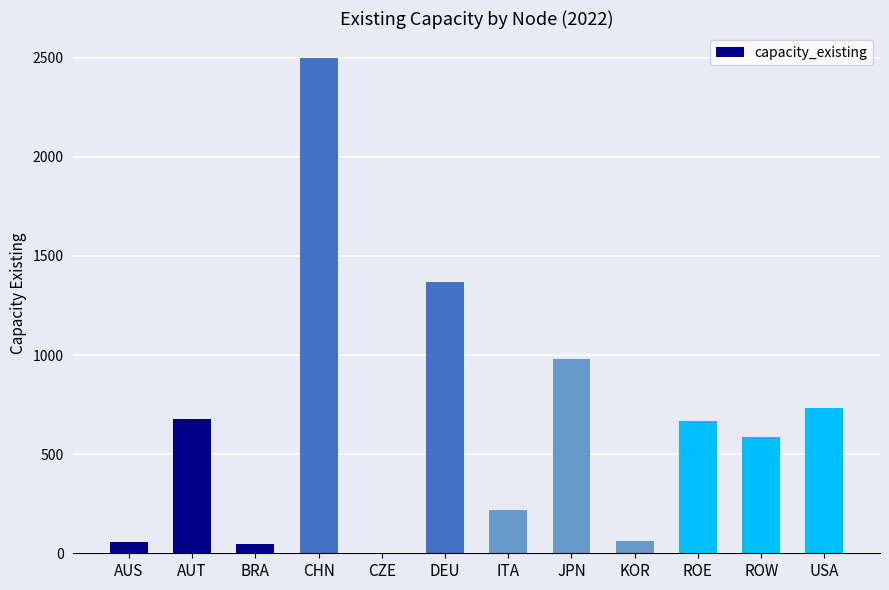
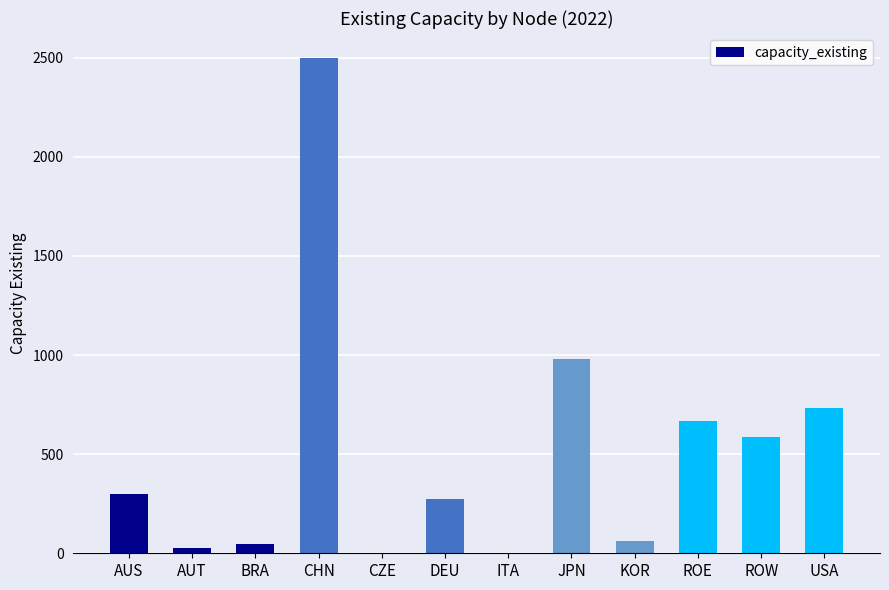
  {
-   "AUS": 60,
-   "AUT": 680,
+   "AUS": 300,
+   "AUT": 30,
    "BRA": 50,
    "CHN": 2500,
    "CZE": 0,
-   "DEU": 1370,
-   "ITA": 220,
+   "DEU": 280,
+   "ITA": 0,
    "JPN": 980,
    "KOR": 60,
    "ROE": 670,
    "ROW": 590,
    "USA": 730
  }
